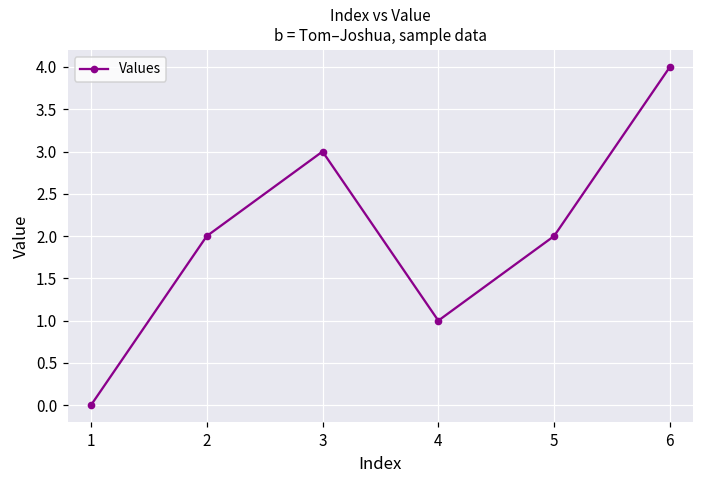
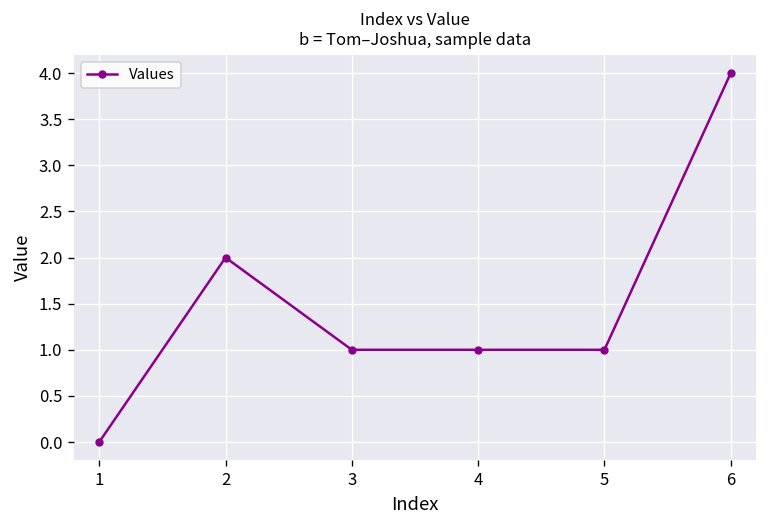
  {
    "1": 0,
    "2": 2,
-   "3": 3,
+   "3": 1,
    "4": 1,
-   "5": 2,
+   "5": 1,
    "6": 4
  }
